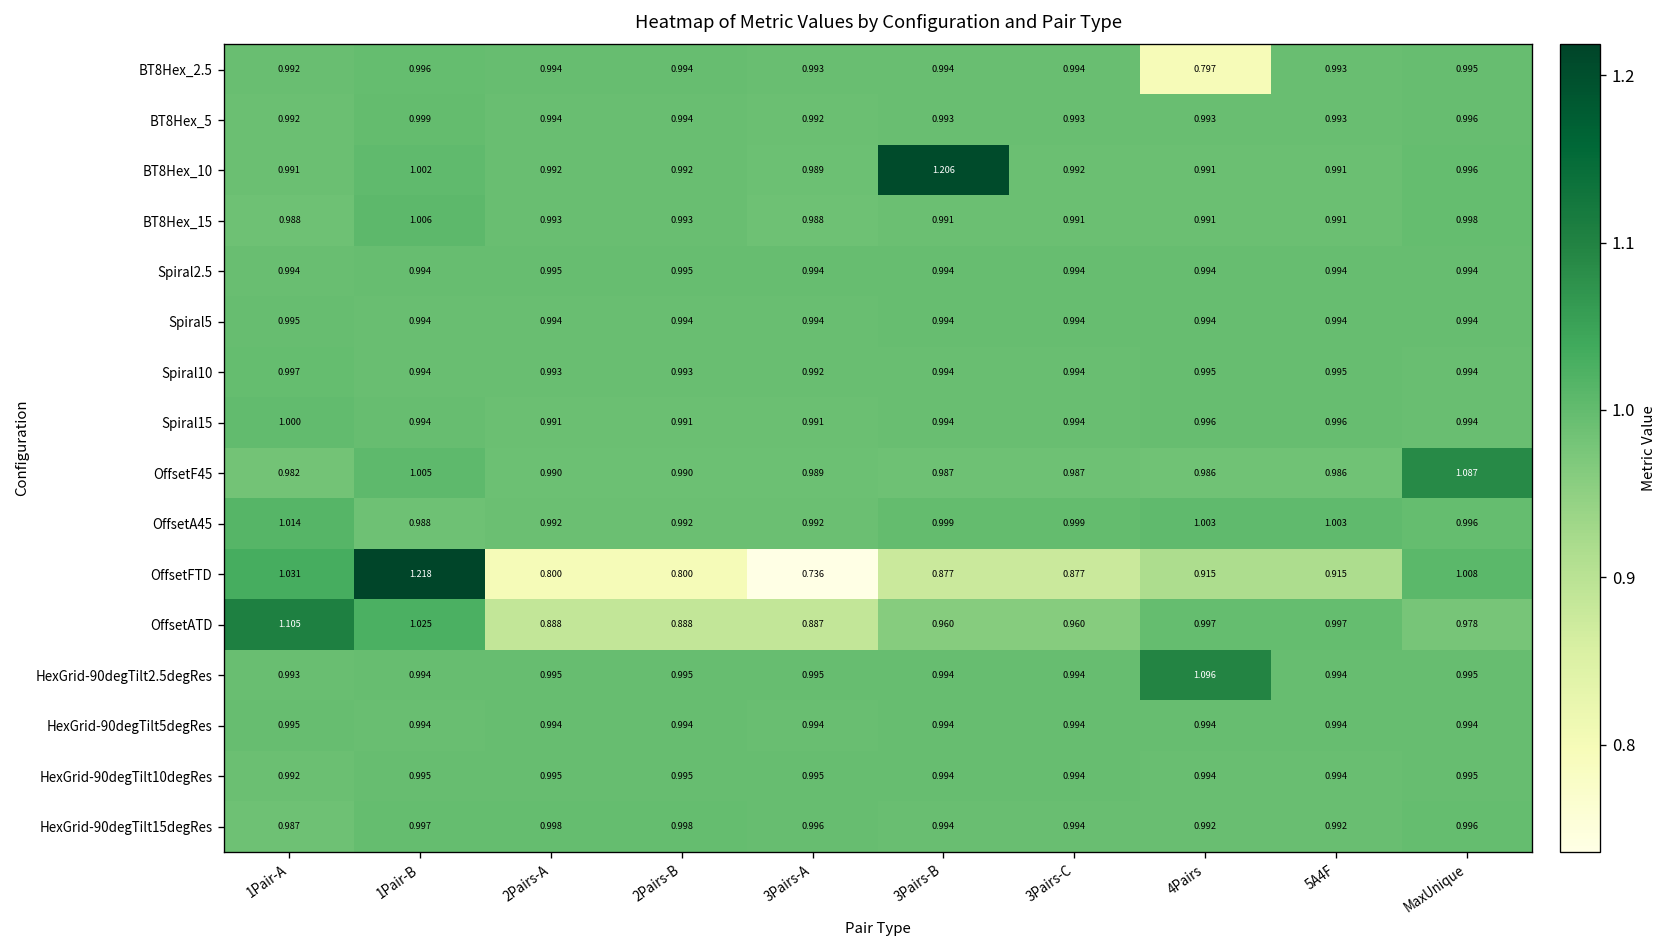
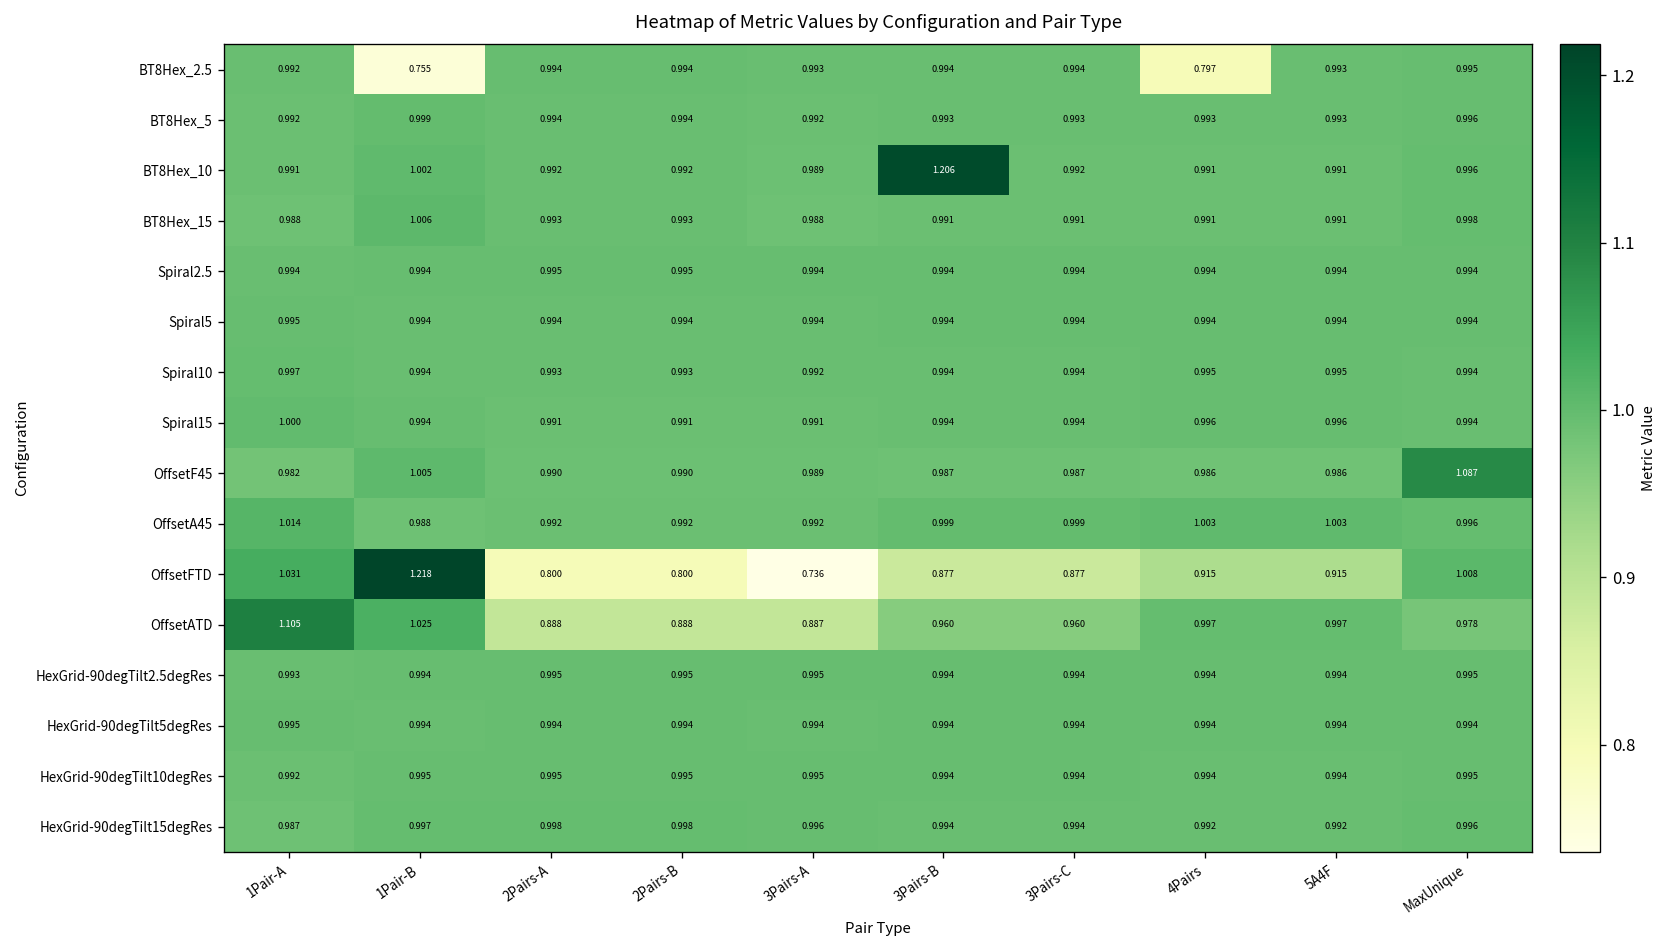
  {
    "BT8Hex_2.5": {
      "1Pair-A": 0.992,
-     "1Pair-B": 0.996,
+     "1Pair-B": 0.755,
      "2Pairs-A": 0.994,
      "2Pairs-B": 0.994,
      "3Pairs-A": 0.993,
      "3Pairs-B": 0.994,
      "3Pairs-C": 0.994,
      "4Pairs": 0.797,
      "5A4F": 0.993,
      "MaxUnique": 0.995
    },
    "BT8Hex_5": {
      "1Pair-A": 0.992,
      "1Pair-B": 0.999,
      "2Pairs-A": 0.994,
      "2Pairs-B": 0.994,
      "3Pairs-A": 0.992,
      "3Pairs-B": 0.993,
      "3Pairs-C": 0.993,
      "4Pairs": 0.993,
      "5A4F": 0.993,
      "MaxUnique": 0.996
    },
    "BT8Hex_10": {
      "1Pair-A": 0.991,
      "1Pair-B": 1.002,
      "2Pairs-A": 0.992,
      "2Pairs-B": 0.992,
      "3Pairs-A": 0.989,
      "3Pairs-B": 1.206,
      "3Pairs-C": 0.992,
      "4Pairs": 0.991,
      "5A4F": 0.991,
      "MaxUnique": 0.996
    },
    "BT8Hex_15": {
      "1Pair-A": 0.988,
      "1Pair-B": 1.006,
      "2Pairs-A": 0.993,
      "2Pairs-B": 0.993,
      "3Pairs-A": 0.988,
      "3Pairs-B": 0.991,
      "3Pairs-C": 0.991,
      "4Pairs": 0.991,
      "5A4F": 0.991,
      "MaxUnique": 0.998
    },
    "Spiral2.5": {
      "1Pair-A": 0.994,
      "1Pair-B": 0.994,
      "2Pairs-A": 0.995,
      "2Pairs-B": 0.995,
      "3Pairs-A": 0.994,
      "3Pairs-B": 0.994,
      "3Pairs-C": 0.994,
      "4Pairs": 0.994,
      "5A4F": 0.994,
      "MaxUnique": 0.994
    },
    "Spiral5": {
      "1Pair-A": 0.995,
      "1Pair-B": 0.994,
      "2Pairs-A": 0.994,
      "2Pairs-B": 0.994,
      "3Pairs-A": 0.994,
      "3Pairs-B": 0.994,
      "3Pairs-C": 0.994,
      "4Pairs": 0.994,
      "5A4F": 0.994,
      "MaxUnique": 0.994
    },
    "Spiral10": {
      "1Pair-A": 0.997,
      "1Pair-B": 0.994,
      "2Pairs-A": 0.993,
      "2Pairs-B": 0.993,
      "3Pairs-A": 0.992,
      "3Pairs-B": 0.994,
      "3Pairs-C": 0.994,
      "4Pairs": 0.995,
      "5A4F": 0.995,
      "MaxUnique": 0.994
    },
    "Spiral15": {
      "1Pair-A": 1.000,
      "1Pair-B": 0.994,
      "2Pairs-A": 0.991,
      "2Pairs-B": 0.991,
      "3Pairs-A": 0.991,
      "3Pairs-B": 0.994,
      "3Pairs-C": 0.994,
      "4Pairs": 0.996,
      "5A4F": 0.996,
      "MaxUnique": 0.994
    },
    "OffsetF45": {
      "1Pair-A": 0.982,
      "1Pair-B": 1.005,
      "2Pairs-A": 0.990,
      "2Pairs-B": 0.990,
      "3Pairs-A": 0.989,
      "3Pairs-B": 0.987,
      "3Pairs-C": 0.987,
      "4Pairs": 0.986,
      "5A4F": 0.986,
      "MaxUnique": 1.087
    },
    "OffsetA45": {
      "1Pair-A": 1.014,
      "1Pair-B": 0.988,
      "2Pairs-A": 0.992,
      "2Pairs-B": 0.992,
      "3Pairs-A": 0.992,
      "3Pairs-B": 0.999,
      "3Pairs-C": 0.999,
      "4Pairs": 1.003,
      "5A4F": 1.003,
      "MaxUnique": 0.996
    },
    "OffsetFTD": {
      "1Pair-A": 1.031,
      "1Pair-B": 1.218,
      "2Pairs-A": 0.800,
      "2Pairs-B": 0.800,
      "3Pairs-A": 0.736,
      "3Pairs-B": 0.877,
      "3Pairs-C": 0.877,
      "4Pairs": 0.915,
      "5A4F": 0.915,
      "MaxUnique": 1.008
    },
    "OffsetATD": {
      "1Pair-A": 1.105,
      "1Pair-B": 1.025,
      "2Pairs-A": 0.888,
      "2Pairs-B": 0.888,
      "3Pairs-A": 0.887,
      "3Pairs-B": 0.960,
      "3Pairs-C": 0.960,
      "4Pairs": 0.997,
      "5A4F": 0.997,
      "MaxUnique": 0.978
    },
    "HexGrid-90degTilt2.5degRes": {
      "1Pair-A": 0.993,
      "1Pair-B": 0.994,
      "2Pairs-A": 0.995,
      "2Pairs-B": 0.995,
      "3Pairs-A": 0.995,
      "3Pairs-B": 0.994,
      "3Pairs-C": 0.994,
-     "4Pairs": 1.096,
+     "4Pairs": 0.994,
      "5A4F": 0.994,
      "MaxUnique": 0.995
    },
    "HexGrid-90degTilt5degRes": {
      "1Pair-A": 0.995,
      "1Pair-B": 0.994,
      "2Pairs-A": 0.994,
      "2Pairs-B": 0.994,
      "3Pairs-A": 0.994,
      "3Pairs-B": 0.994,
      "3Pairs-C": 0.994,
      "4Pairs": 0.994,
      "5A4F": 0.994,
      "MaxUnique": 0.994
    },
    "HexGrid-90degTilt10degRes": {
      "1Pair-A": 0.992,
      "1Pair-B": 0.995,
      "2Pairs-A": 0.995,
      "2Pairs-B": 0.995,
      "3Pairs-A": 0.995,
      "3Pairs-B": 0.994,
      "3Pairs-C": 0.994,
      "4Pairs": 0.994,
      "5A4F": 0.994,
      "MaxUnique": 0.995
    },
    "HexGrid-90degTilt15degRes": {
      "1Pair-A": 0.987,
      "1Pair-B": 0.997,
      "2Pairs-A": 0.998,
      "2Pairs-B": 0.998,
      "3Pairs-A": 0.996,
      "3Pairs-B": 0.994,
      "3Pairs-C": 0.994,
      "4Pairs": 0.992,
      "5A4F": 0.992,
      "MaxUnique": 0.996
    }
  }
